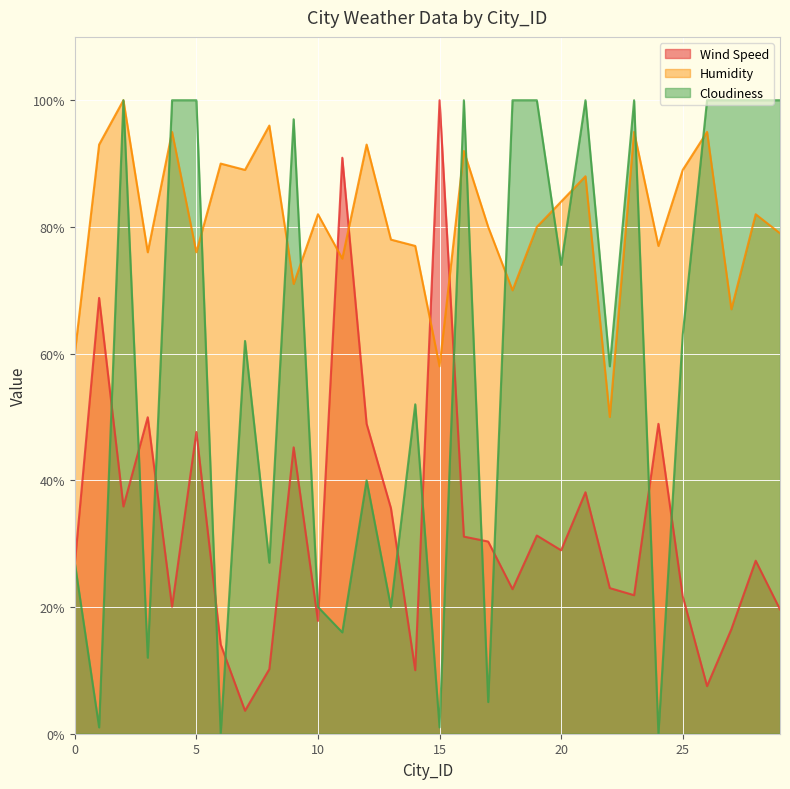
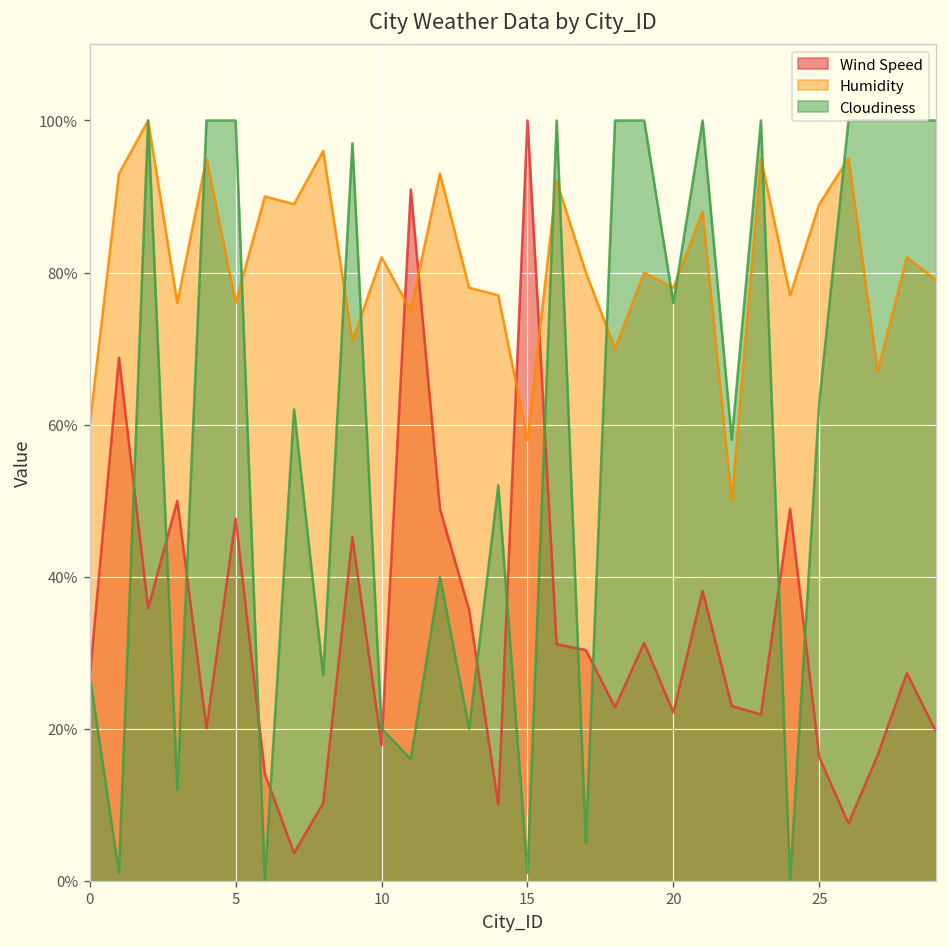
  {
    "Wind Speed": {
      "5": "48%",
      "10": "18%",
      "15": "100%",
-     "20": "29%",
-     "25": "22%"
+     "20": "22%",
+     "25": "16%"
    },
    "Humidity": {
      "0": "60%",
      "5": "76%",
      "10": "82%",
      "15": "58%",
-     "20": "84%",
+     "20": "78%",
      "25": "89%"
    },
    "Cloudiness": {
      "5": "100%",
      "10": "20%",
      "15": "1%",
-     "20": "74%",
+     "20": "76%",
      "25": "63%"
    }
  }
